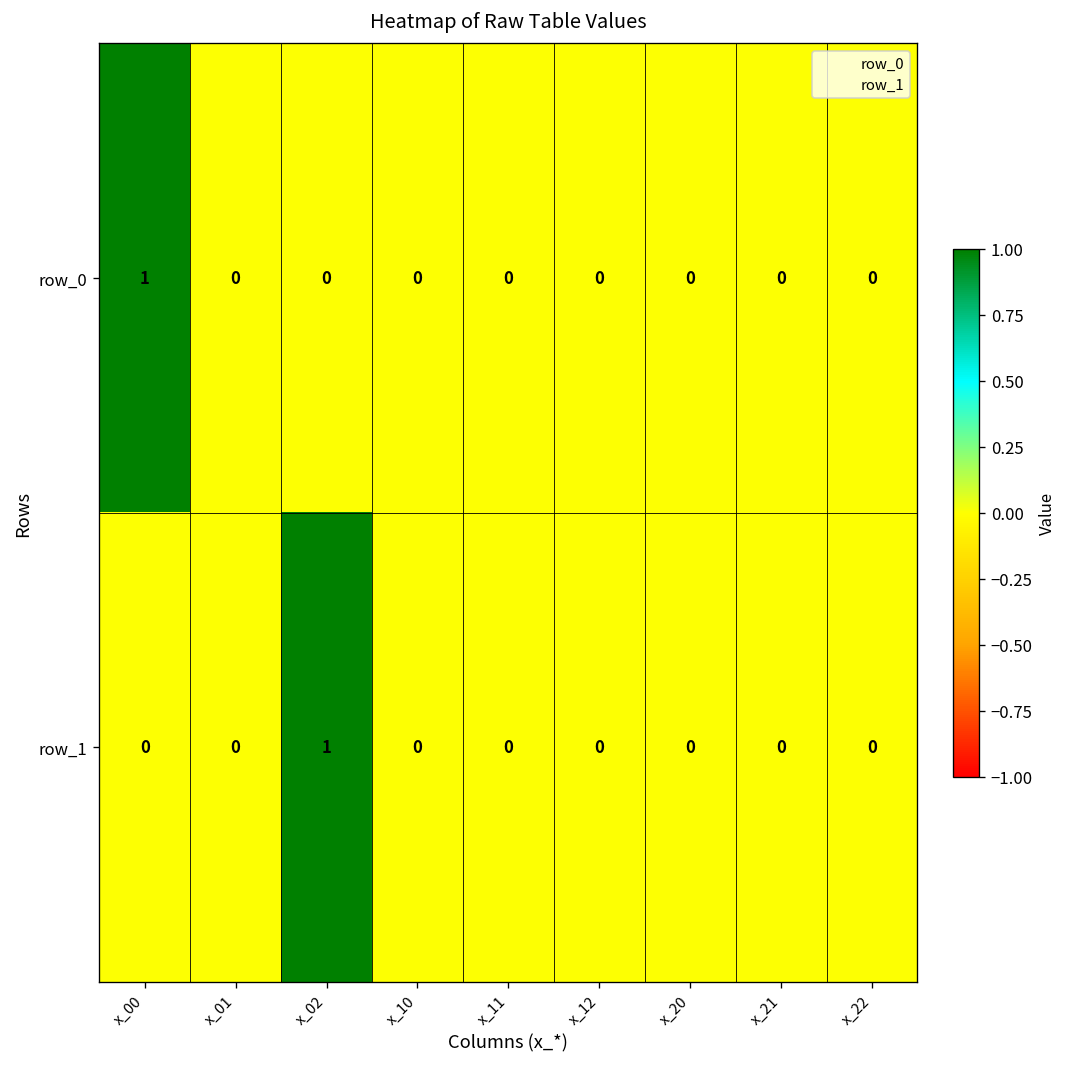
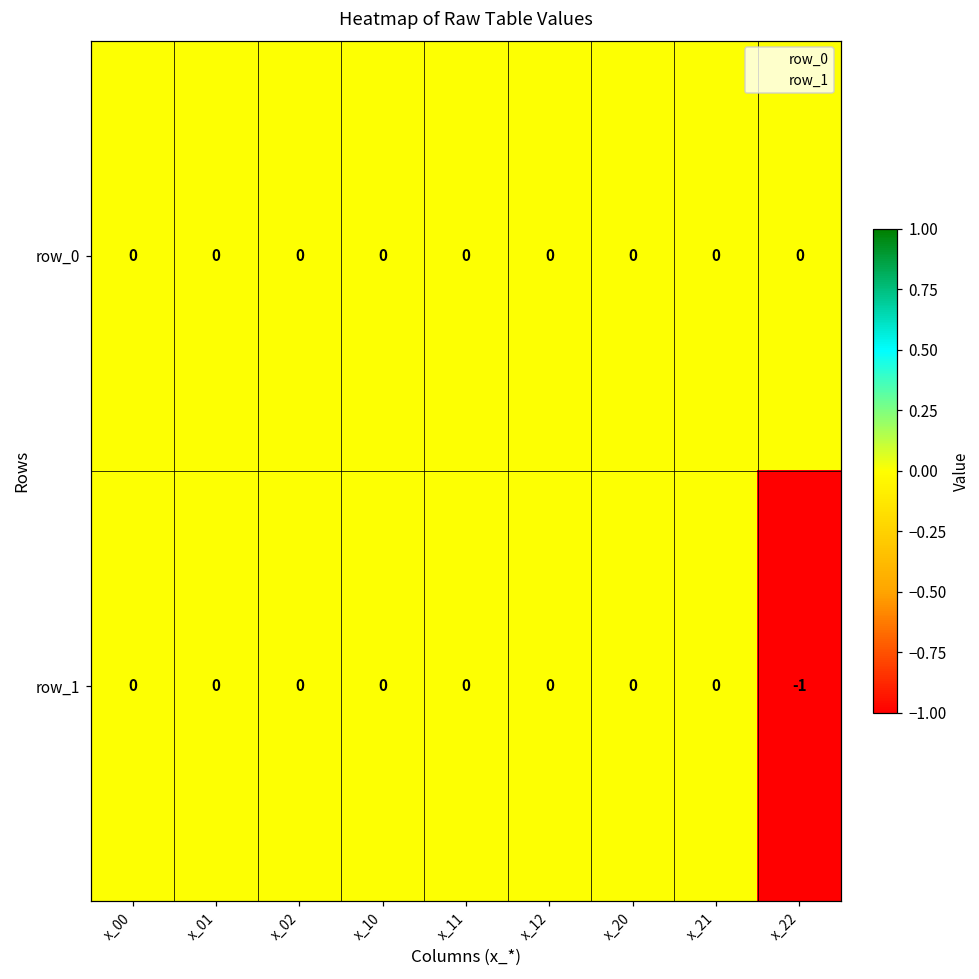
  {
    "row_0": {
-     "x_00": 1
+     "x_00": 0
    },
    "row_1": {
-     "x_02": 1,
-     "x_22": 0
+     "x_02": 0,
+     "x_22": -1
    }
  }
